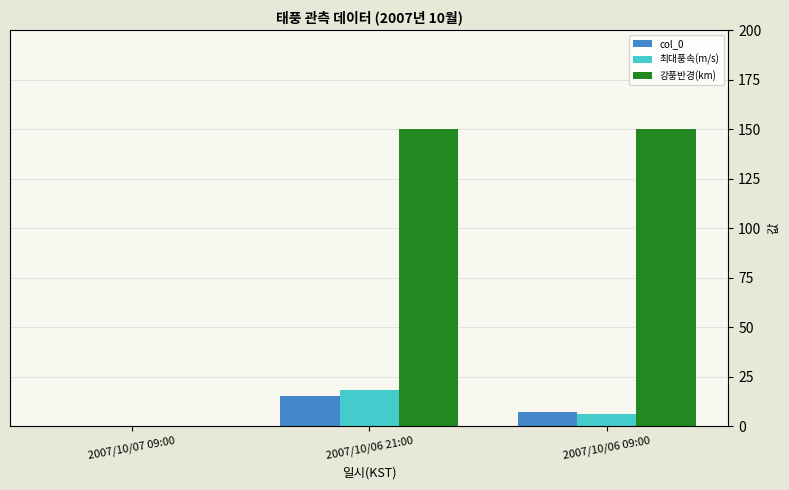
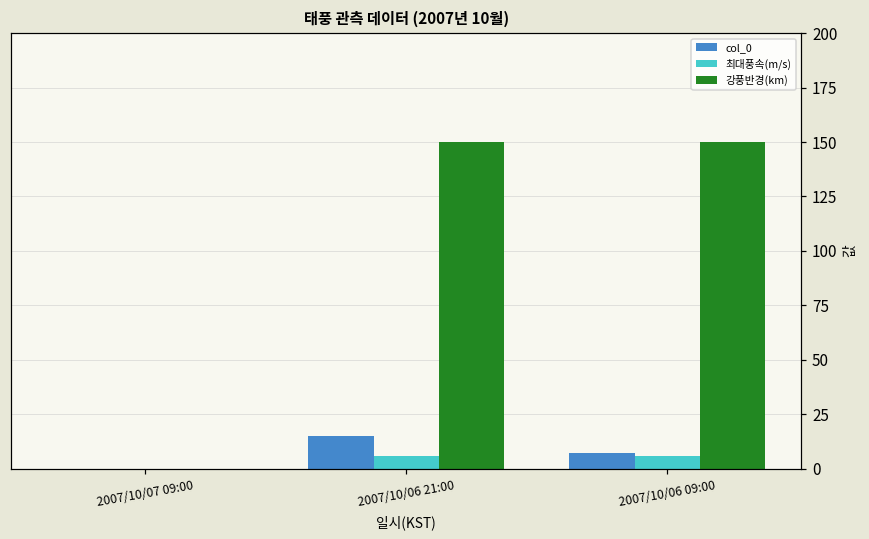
  {
    "col_0": {
      "2007/10/07 09:00": 0,
      "2007/10/06 21:00": 15,
      "2007/10/06 09:00": 7
    },
    "최대풍속(m/s)": {
      "2007/10/07 09:00": 0,
-     "2007/10/06 21:00": 18,
+     "2007/10/06 21:00": 6,
      "2007/10/06 09:00": 6
    },
    "강풍반경(km)": {
      "2007/10/07 09:00": 0,
      "2007/10/06 21:00": 150,
      "2007/10/06 09:00": 150
    }
  }
